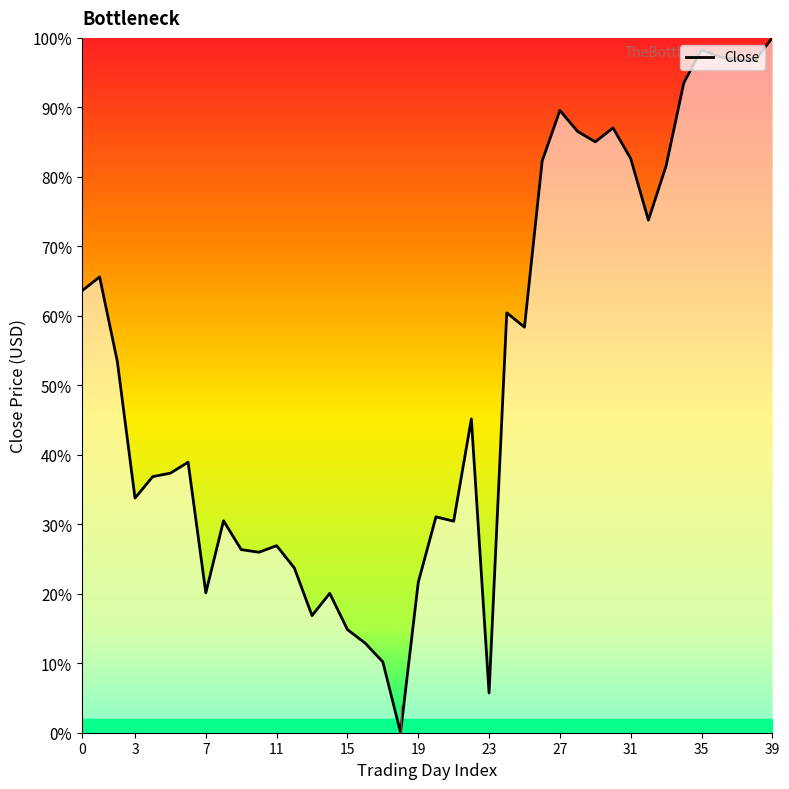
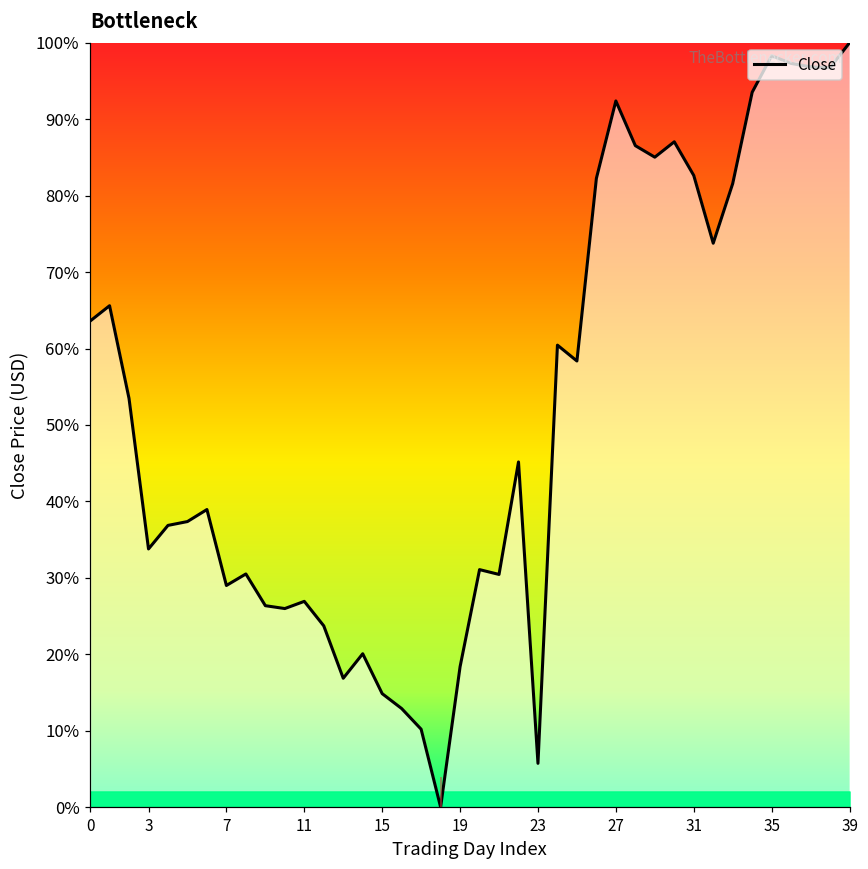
  {
    "Close": {
      "0": "64%",
      "3": "34%",
-     "7": "20%",
+     "7": "29%",
      "11": "27%",
      "15": "15%",
-     "19": "22%",
+     "19": "18%",
      "23": "6%",
-     "27": "90%",
+     "27": "92%",
      "31": "83%",
      "39": "100%"
    }
  }
